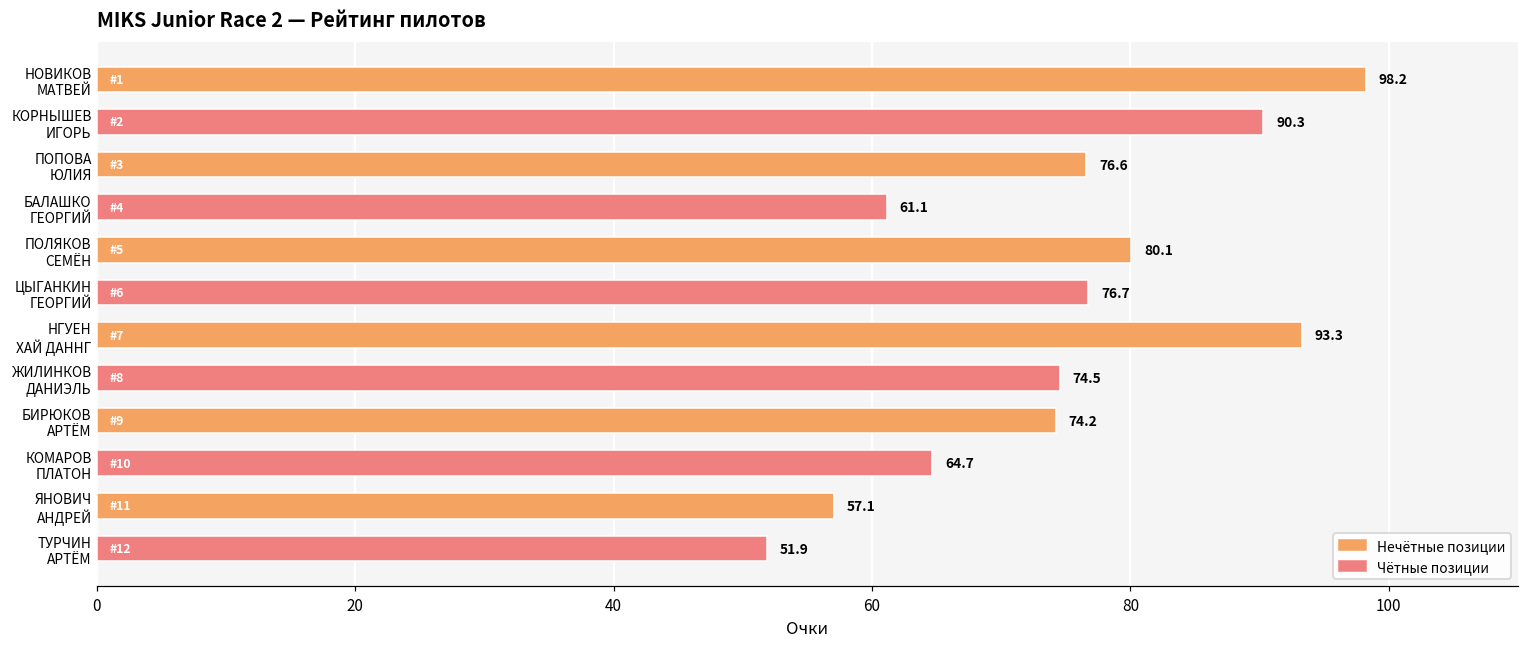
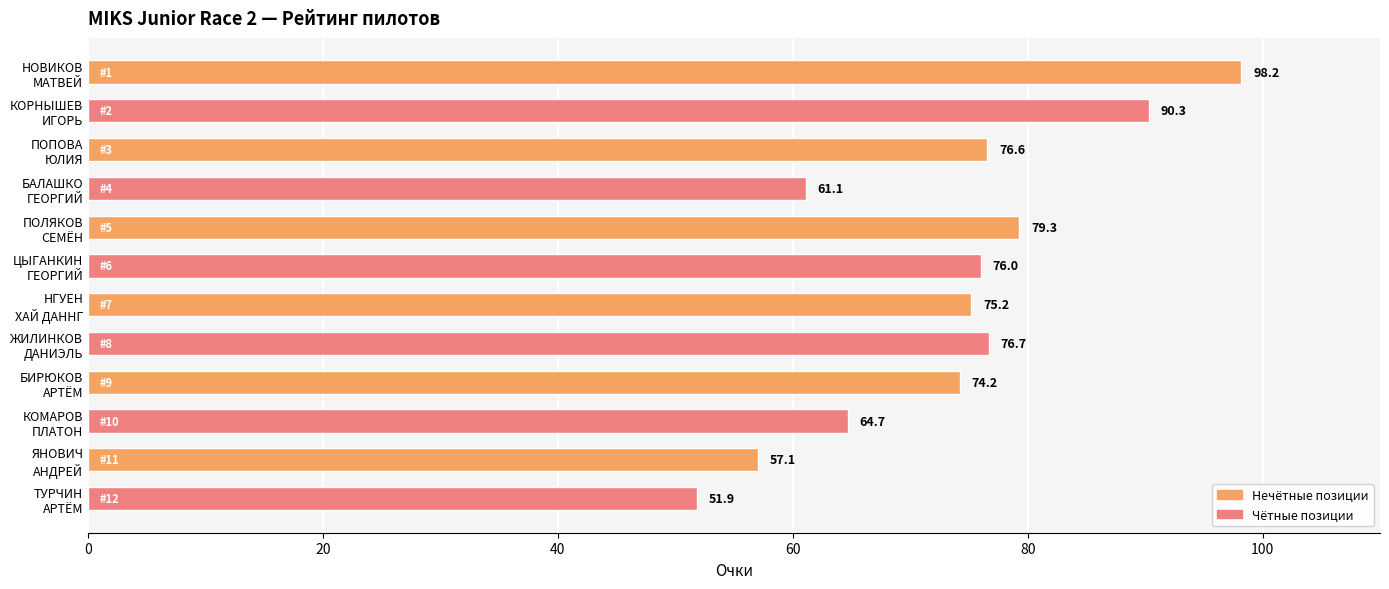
  {
    "НОВИКОВ МАТВЕЙ": 98.2,
    "КОРНЫШЕВ ИГОРЬ": 90.3,
    "ПОПОВА ЮЛИЯ": 76.6,
    "БАЛАШКО ГЕОРГИЙ": 61.1,
-   "ПОЛЯКОВ СЕМЁН": 80.1,
-   "ЦЫГАНКИН ГЕОРГИЙ": 76.7,
-   "НГУЕН ХАЙ ДАННГ": 93.3,
-   "ЖИЛИНКОВ ДАНИЭЛЬ": 74.5,
+   "ПОЛЯКОВ СЕМЁН": 79.3,
+   "ЦЫГАНКИН ГЕОРГИЙ": 76.0,
+   "НГУЕН ХАЙ ДАННГ": 75.2,
+   "ЖИЛИНКОВ ДАНИЭЛЬ": 76.7,
    "БИРЮКОВ АРТЁМ": 74.2,
    "КОМАРОВ ПЛАТОН": 64.7,
    "ЯНОВИЧ АНДРЕЙ": 57.1,
    "ТУРЧИН АРТЁМ": 51.9
  }
